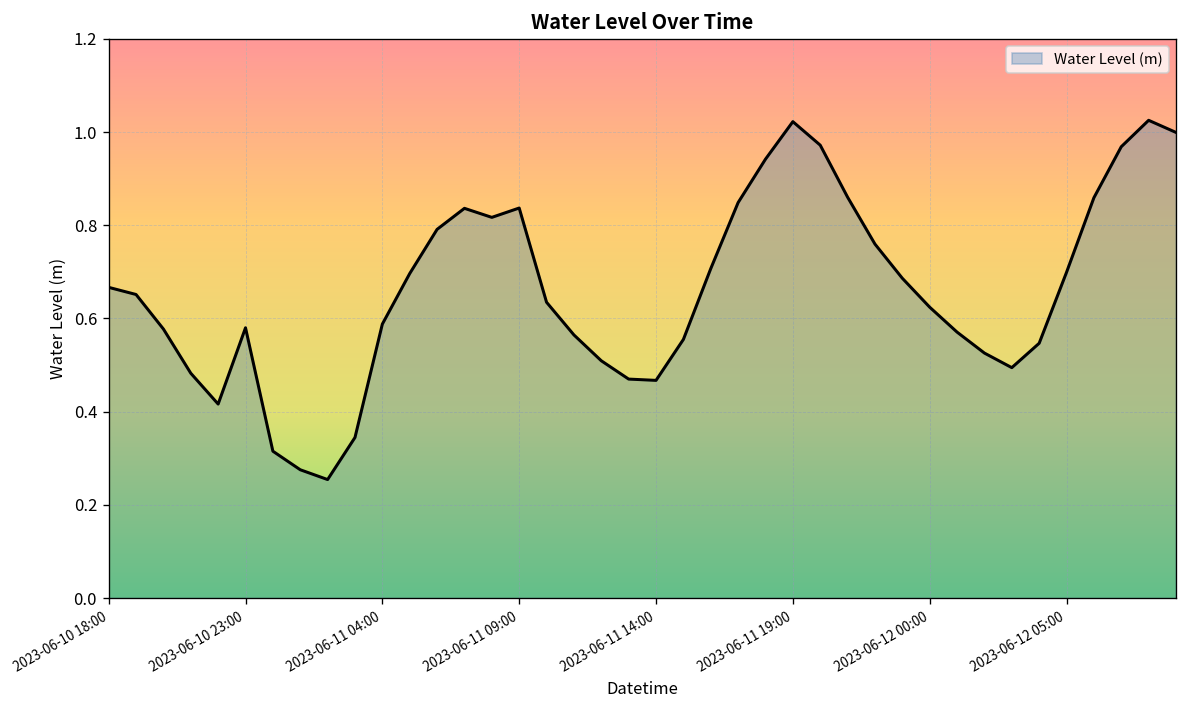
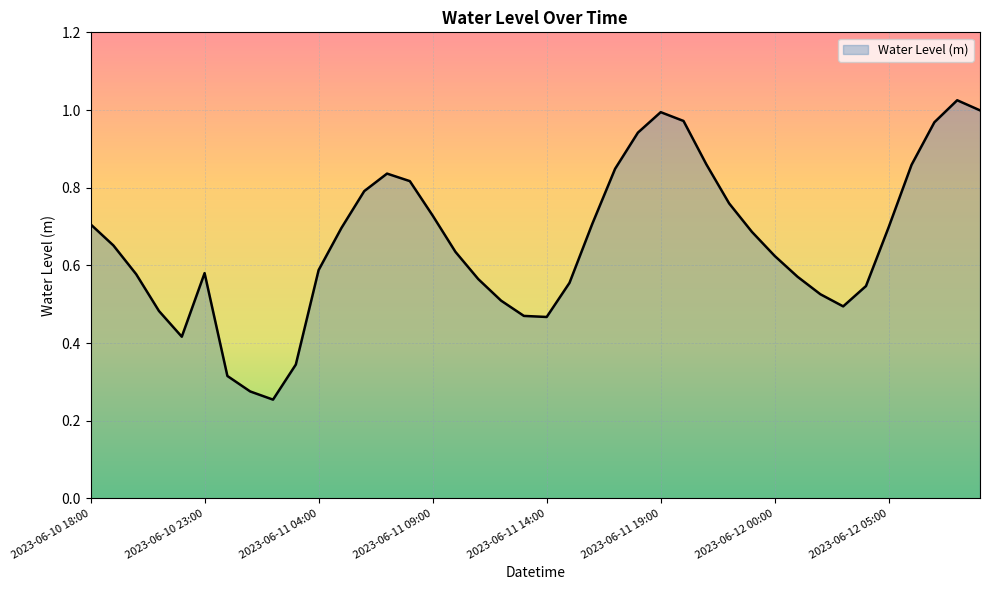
  {
-   "2023-06-10 18:00": 0.67,
+   "2023-06-10 18:00": 0.71,
    "2023-06-10 23:00": 0.58,
    "2023-06-11 04:00": 0.59,
-   "2023-06-11 09:00": 0.84,
+   "2023-06-11 09:00": 0.73,
    "2023-06-11 14:00": 0.47,
-   "2023-06-11 19:00": 1.02,
+   "2023-06-11 19:00": 0.99,
    "2023-06-12 00:00": 0.62,
    "2023-06-12 05:00": 0.70
  }
